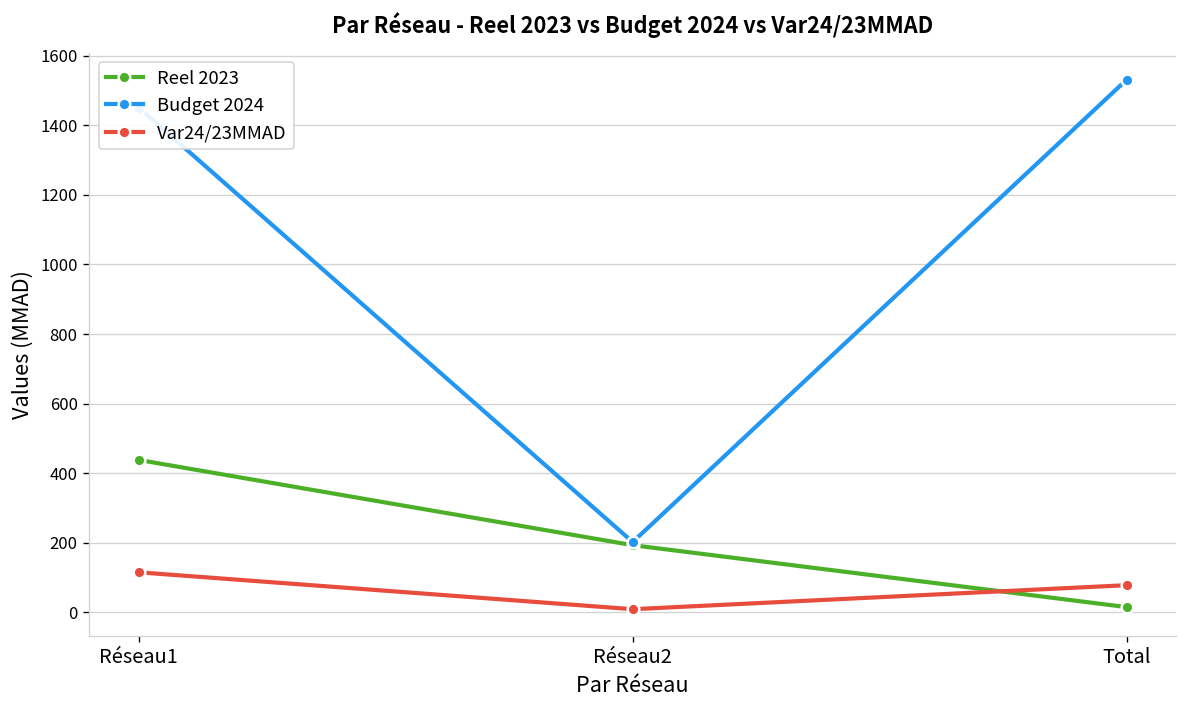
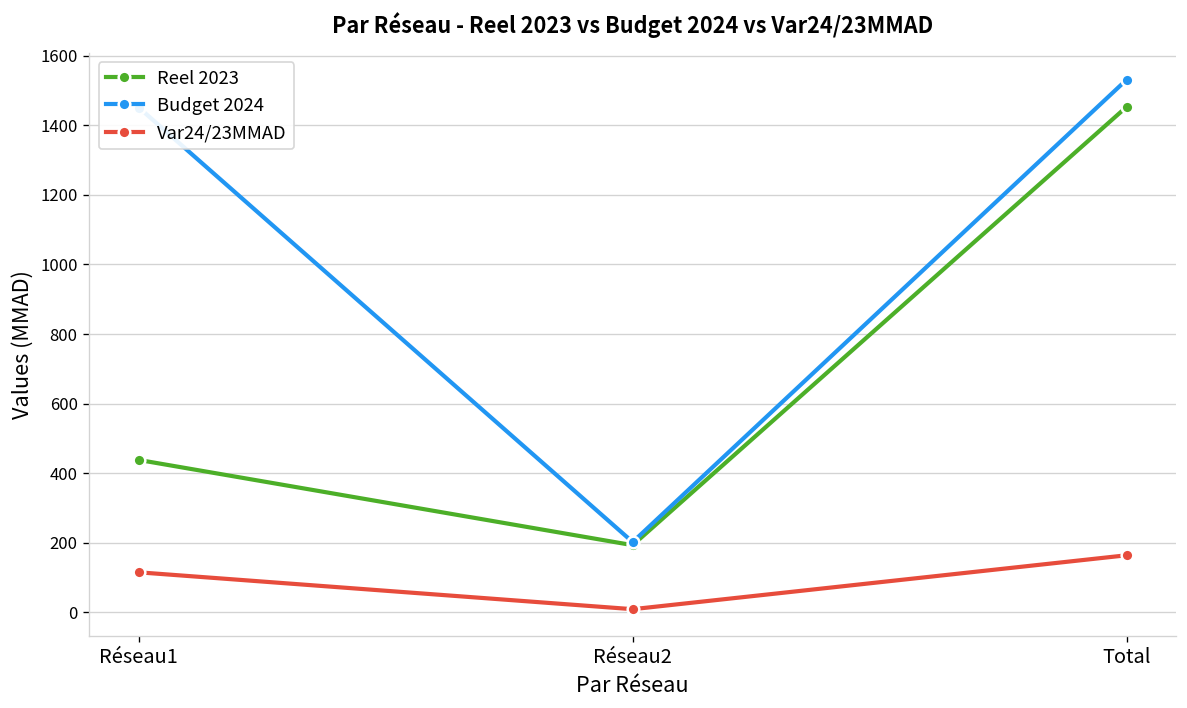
  {
    "Reel 2023": {
      "Réseau1": 440,
      "Réseau2": 190,
-     "Total": 20
+     "Total": 1450
    },
    "Budget 2024": {
      "Réseau2": 200,
      "Total": 1530
    },
    "Var24/23MMAD": {
      "Réseau1": 120,
      "Réseau2": 10,
-     "Total": 80
+     "Total": 160
    }
  }
